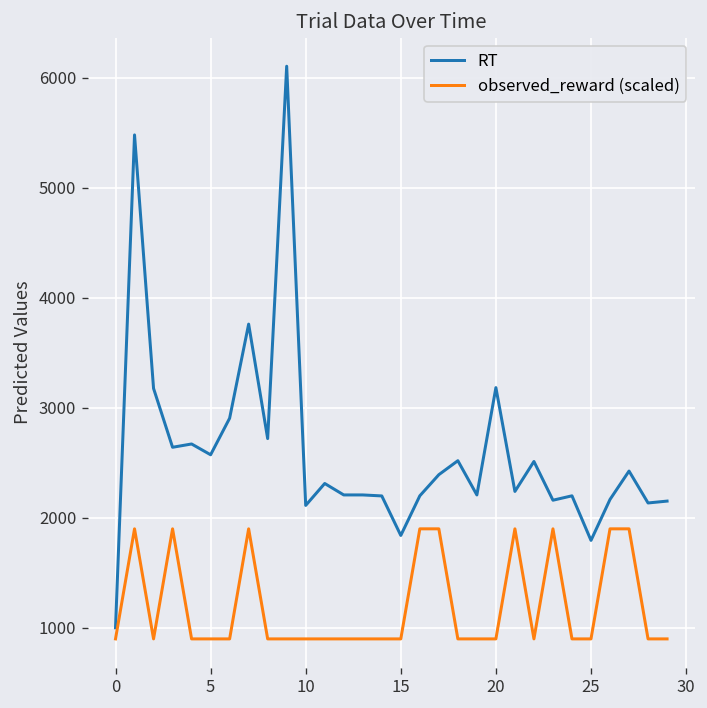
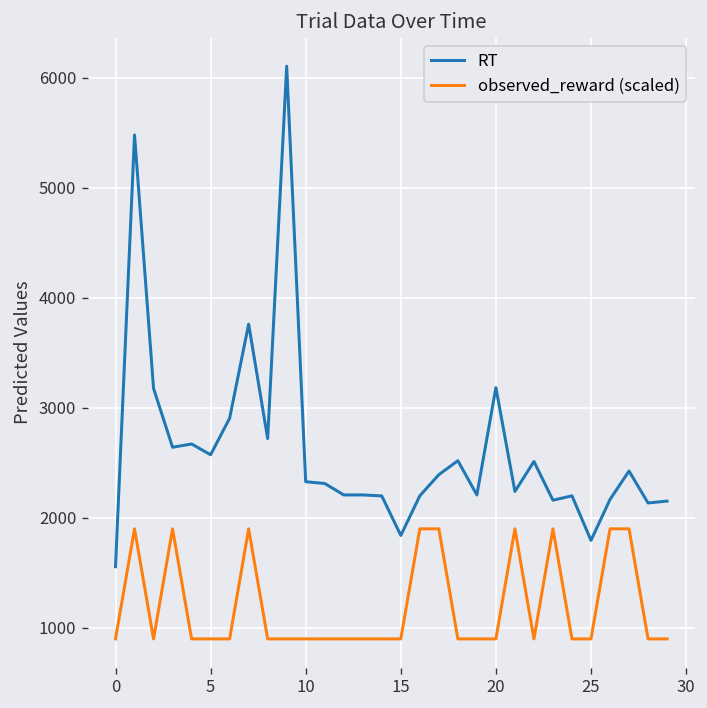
  {
    "RT": {
-     "0": 1000,
+     "0": 1600,
      "5": 2600,
-     "10": 2100,
+     "10": 2300,
      "15": 1800,
      "20": 3200,
      "25": 1800
    },
    "observed_reward (scaled)": {
      "0": 900,
      "5": 900,
      "10": 900,
      "15": 900,
      "20": 900,
      "25": 900
    }
  }
